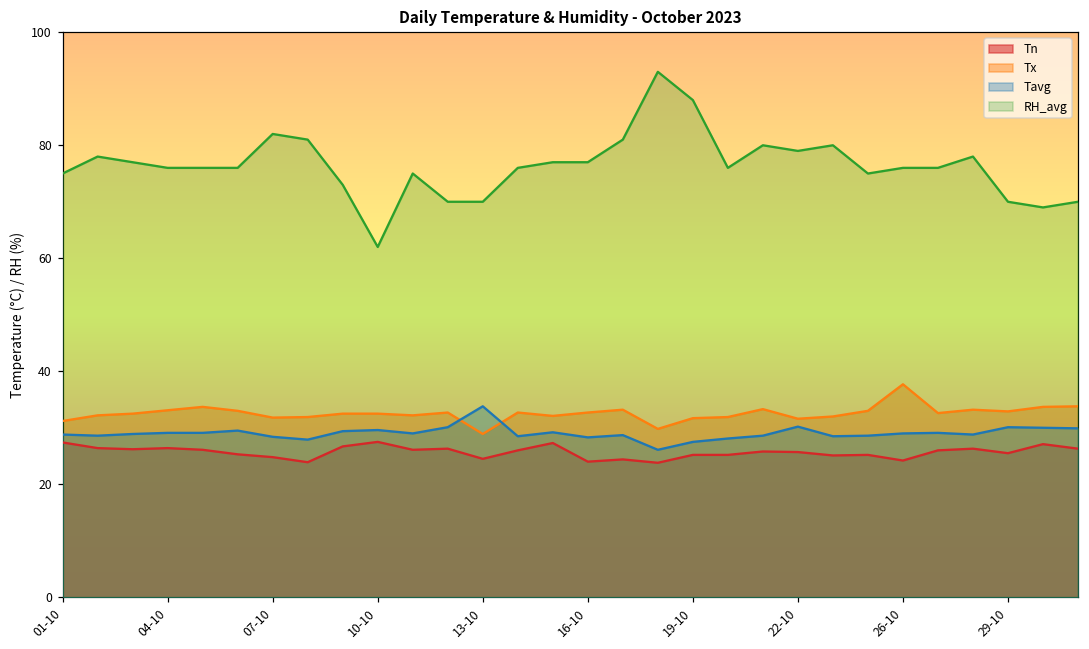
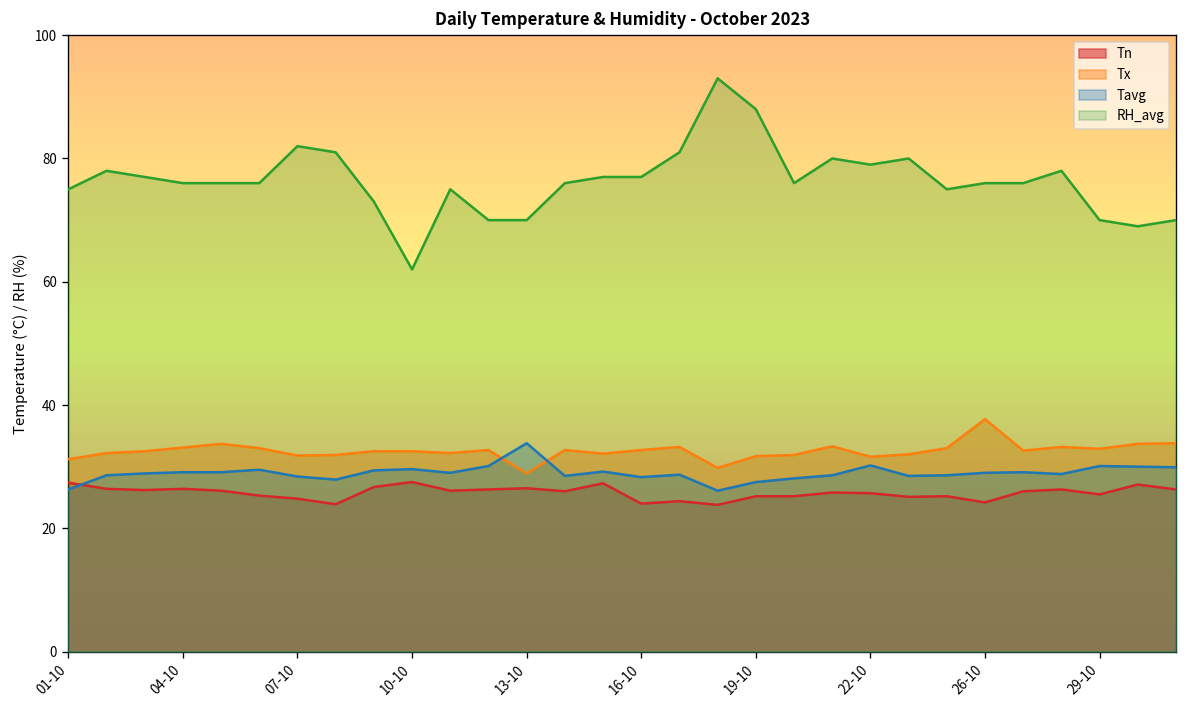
  {
    "Tn": {
      "01-10": 27,
      "04-10": 26,
      "07-10": 25,
      "10-10": 28,
-     "13-10": 25,
+     "13-10": 27,
      "16-10": 24,
      "19-10": 25,
      "22-10": 26,
      "26-10": 24,
      "29-10": 26
    },
    "Tx": {
      "01-10": 31,
      "04-10": 33,
      "07-10": 32,
      "10-10": 33,
      "13-10": 29,
      "16-10": 33,
      "19-10": 32,
      "22-10": 32,
      "26-10": 38,
      "29-10": 33
    },
    "Tavg": {
-     "01-10": 29,
+     "01-10": 26,
      "04-10": 29,
      "07-10": 28,
      "10-10": 30,
      "13-10": 34,
      "16-10": 28,
      "19-10": 28,
      "22-10": 30,
      "26-10": 29,
      "29-10": 30
    },
    "RH_avg": {
      "01-10": 75,
      "04-10": 76,
      "07-10": 82,
      "10-10": 62,
      "13-10": 70,
      "16-10": 77,
      "19-10": 88,
      "22-10": 79,
      "26-10": 76,
      "29-10": 70
    }
  }
